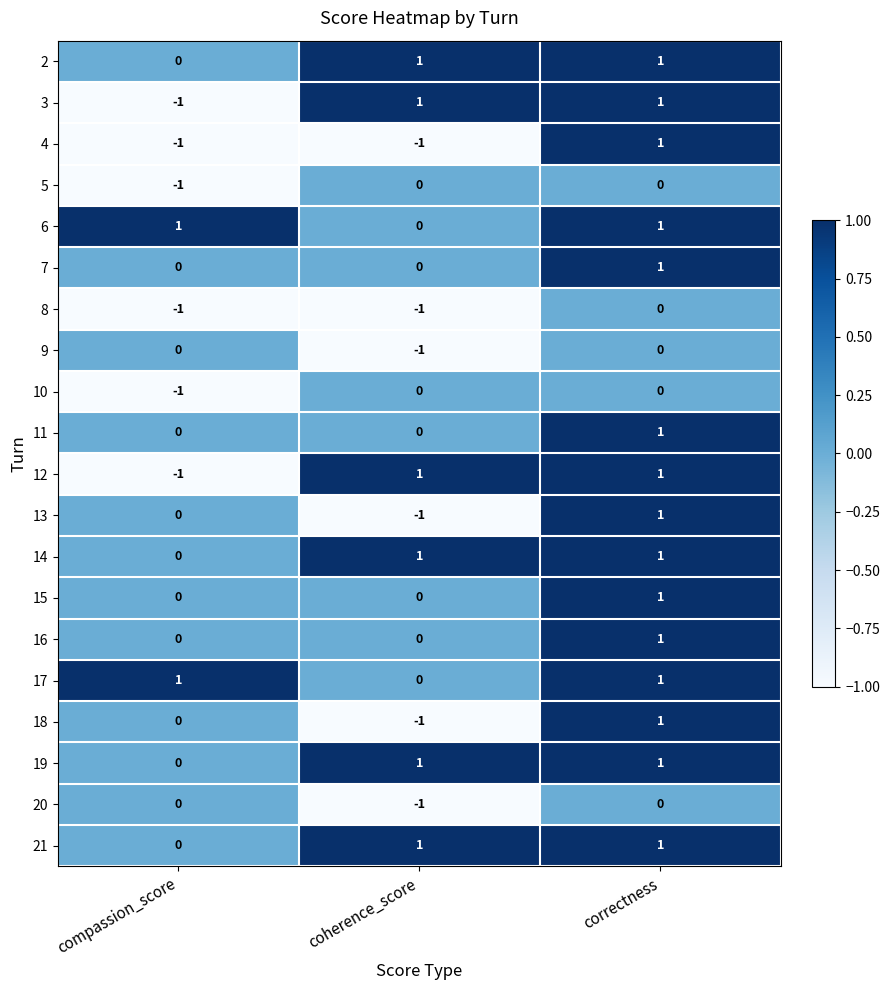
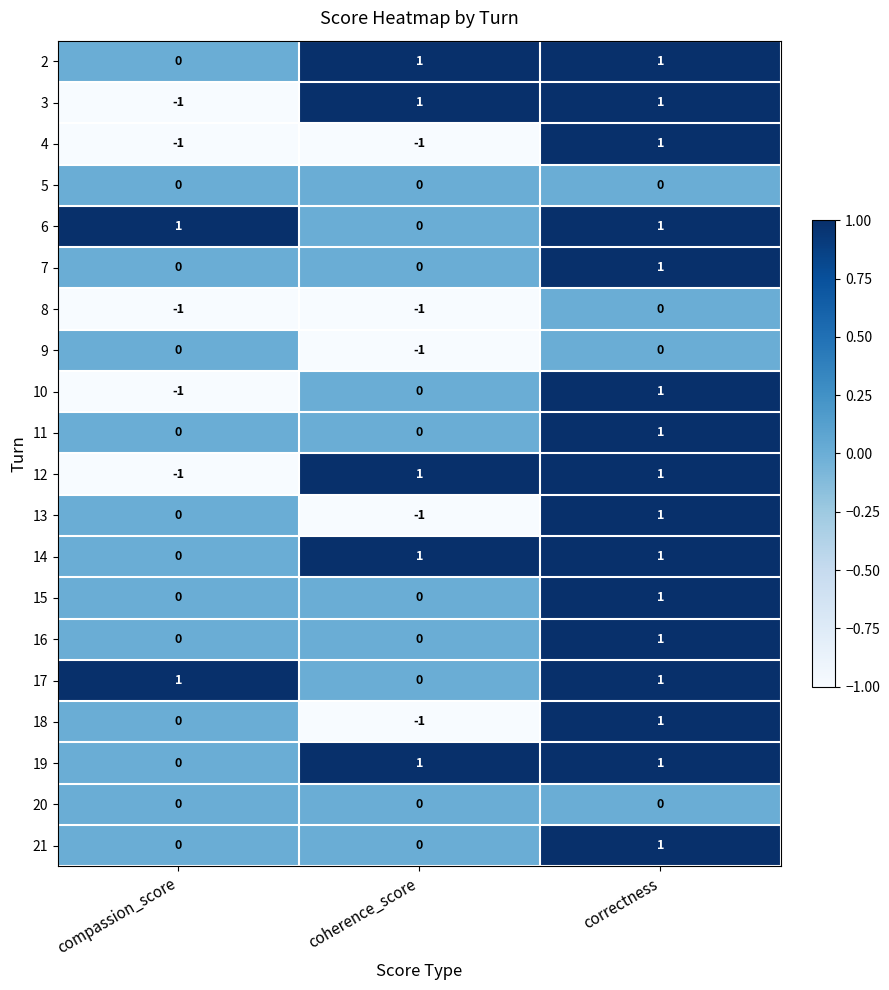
  {
    "2": {
      "compassion_score": 0,
      "coherence_score": 1,
      "correctness": 1
    },
    "3": {
      "compassion_score": -1,
      "coherence_score": 1,
      "correctness": 1
    },
    "4": {
      "compassion_score": -1,
      "coherence_score": -1,
      "correctness": 1
    },
    "5": {
-     "compassion_score": -1,
+     "compassion_score": 0,
      "coherence_score": 0,
      "correctness": 0
    },
    "6": {
      "compassion_score": 1,
      "coherence_score": 0,
      "correctness": 1
    },
    "7": {
      "compassion_score": 0,
      "coherence_score": 0,
      "correctness": 1
    },
    "8": {
      "compassion_score": -1,
      "coherence_score": -1,
      "correctness": 0
    },
    "9": {
      "compassion_score": 0,
      "coherence_score": -1,
      "correctness": 0
    },
    "10": {
      "compassion_score": -1,
      "coherence_score": 0,
-     "correctness": 0
+     "correctness": 1
    },
    "11": {
      "compassion_score": 0,
      "coherence_score": 0,
      "correctness": 1
    },
    "12": {
      "compassion_score": -1,
      "coherence_score": 1,
      "correctness": 1
    },
    "13": {
      "compassion_score": 0,
      "coherence_score": -1,
      "correctness": 1
    },
    "14": {
      "compassion_score": 0,
      "coherence_score": 1,
      "correctness": 1
    },
    "15": {
      "compassion_score": 0,
      "coherence_score": 0,
      "correctness": 1
    },
    "16": {
      "compassion_score": 0,
      "coherence_score": 0,
      "correctness": 1
    },
    "17": {
      "compassion_score": 1,
      "coherence_score": 0,
      "correctness": 1
    },
    "18": {
      "compassion_score": 0,
      "coherence_score": -1,
      "correctness": 1
    },
    "19": {
      "compassion_score": 0,
      "coherence_score": 1,
      "correctness": 1
    },
    "20": {
      "compassion_score": 0,
-     "coherence_score": -1,
+     "coherence_score": 0,
      "correctness": 0
    },
    "21": {
      "compassion_score": 0,
-     "coherence_score": 1,
+     "coherence_score": 0,
      "correctness": 1
    }
  }
